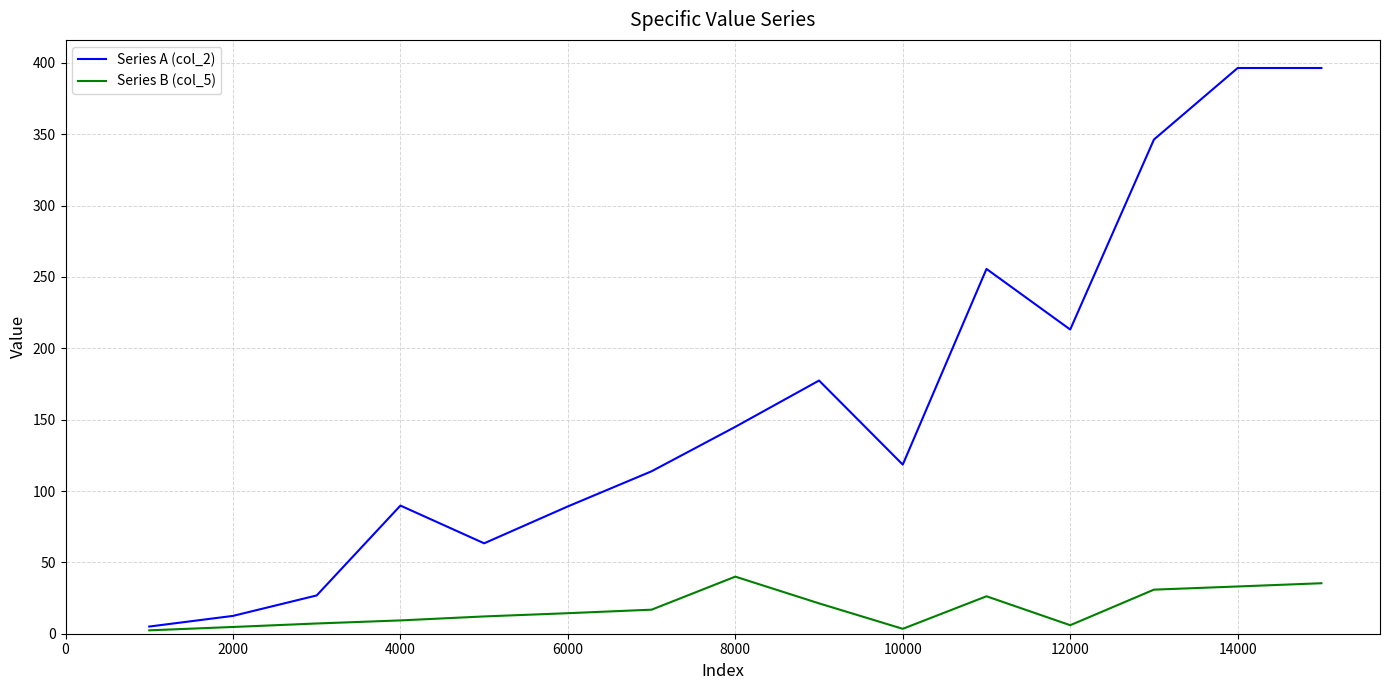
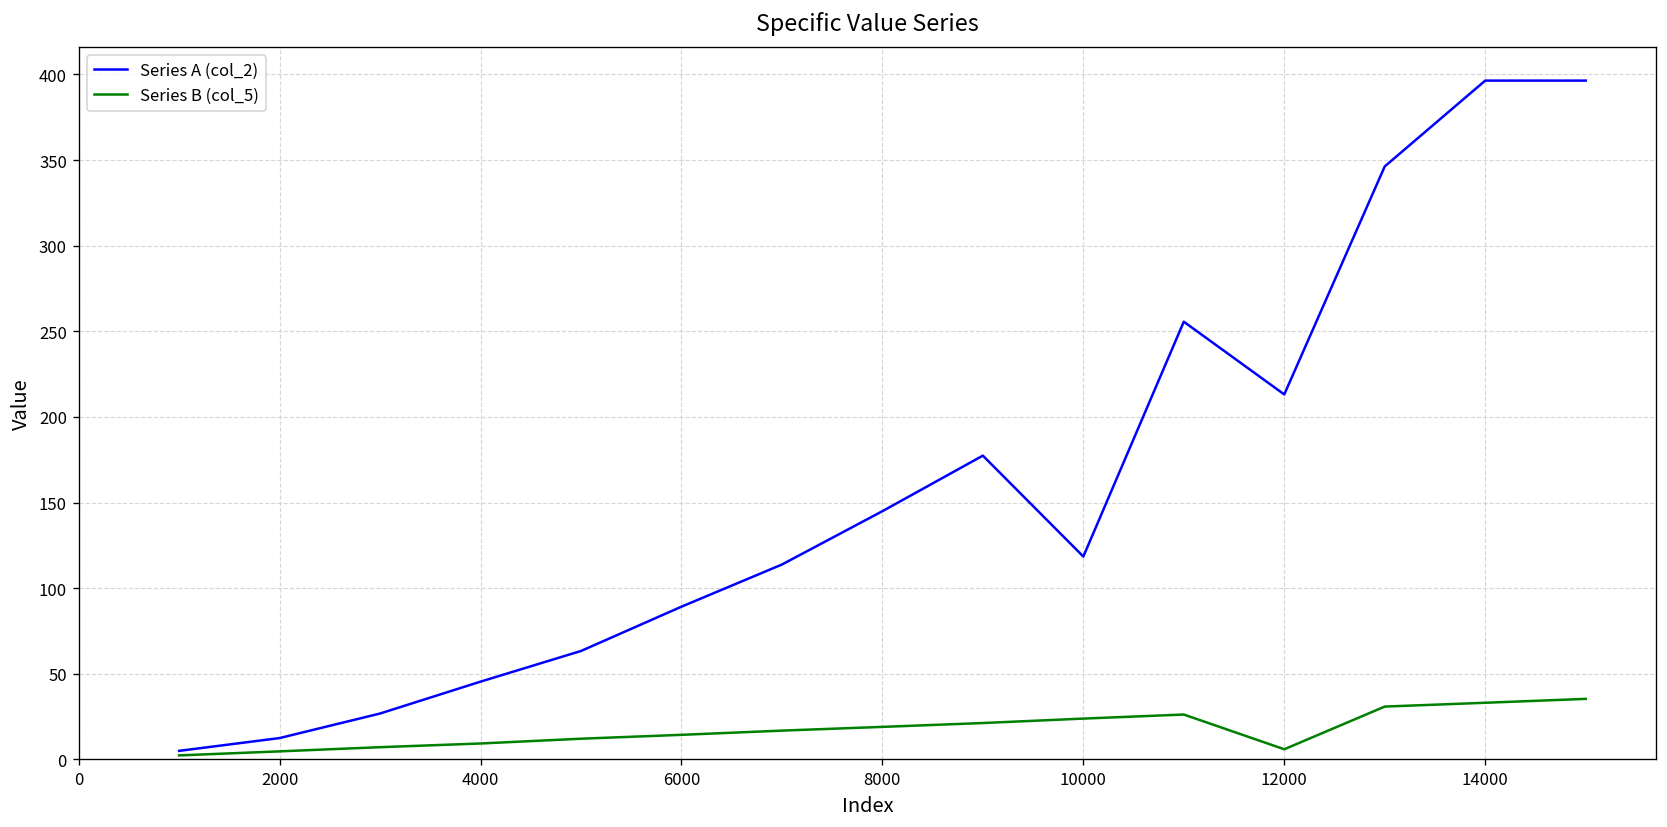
  {
    "Series A (col_2)": {
      "2000": 12,
-     "4000": 90,
+     "4000": 45,
      "6000": 89,
      "8000": 145,
      "10000": 118,
      "12000": 213,
      "14000": 396
    },
    "Series B (col_5)": {
      "2000": 5,
      "4000": 9,
      "6000": 14,
-     "8000": 40,
-     "10000": 3,
+     "8000": 19,
+     "10000": 24,
      "12000": 6,
      "14000": 33
    }
  }
